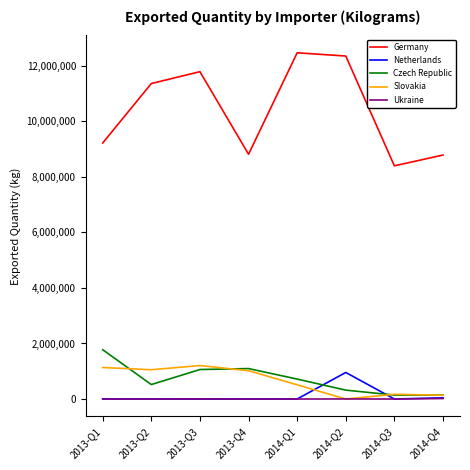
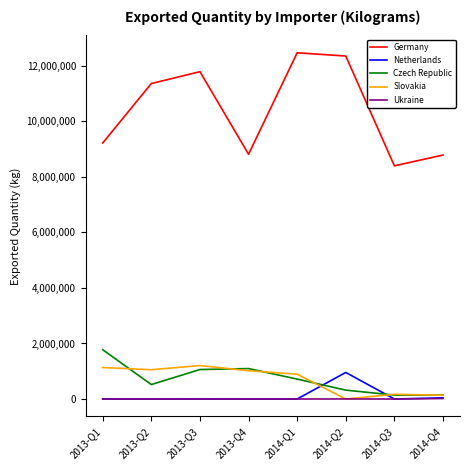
  {
    "Germany": {
      "2013-Q1": "9,200,000",
      "2013-Q2": "11,400,000",
      "2013-Q3": "11,800,000",
      "2013-Q4": "8,800,000",
      "2014-Q1": "12,500,000",
      "2014-Q2": "12,300,000",
      "2014-Q3": "8,400,000",
      "2014-Q4": "8,800,000"
    },
    "Netherlands": {
      "2014-Q2": "1,000,000"
    },
    "Czech Republic": {
      "2013-Q1": "1,800,000",
      "2013-Q2": "500,000",
      "2013-Q3": "1,100,000",
      "2014-Q1": "700,000",
      "2014-Q2": "300,000"
    },
    "Slovakia": {
      "2013-Q1": "1,100,000",
      "2013-Q2": "1,100,000",
      "2013-Q3": "1,200,000",
-     "2014-Q1": "500,000"
+     "2014-Q1": "900,000"
    }
  }
